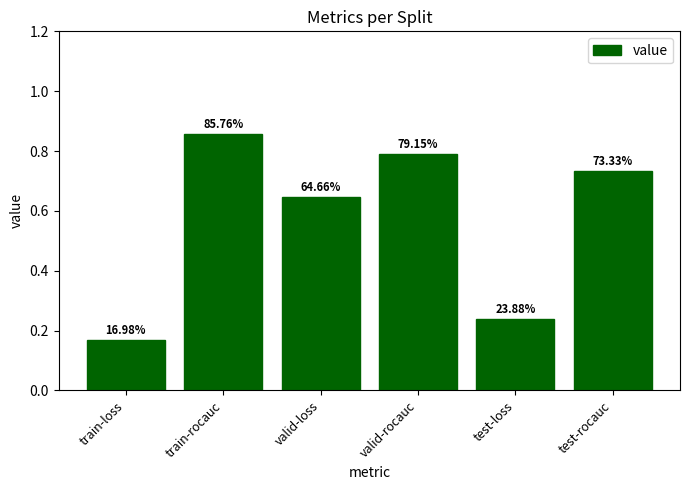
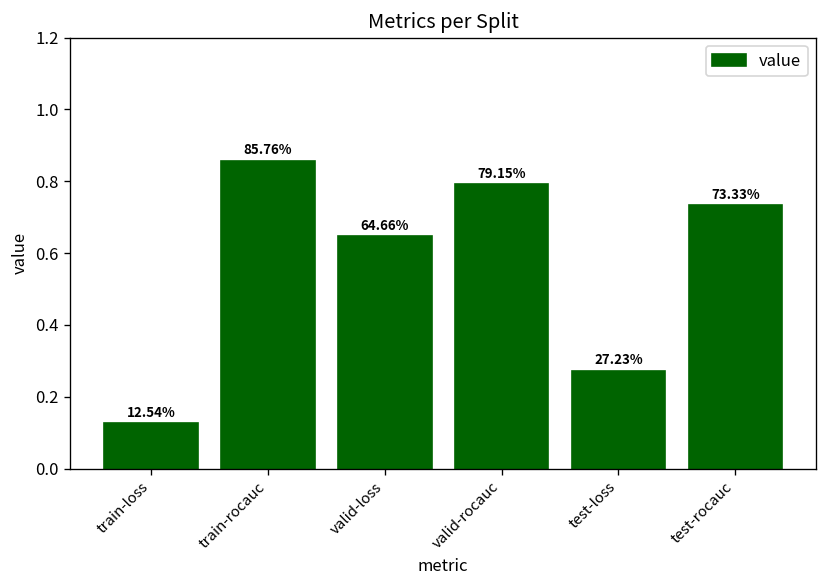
  {
-   "train-loss": "16.98%",
+   "train-loss": "12.54%",
    "train-rocauc": "85.76%",
    "valid-loss": "64.66%",
    "valid-rocauc": "79.15%",
-   "test-loss": "23.88%",
+   "test-loss": "27.23%",
    "test-rocauc": "73.33%"
  }
